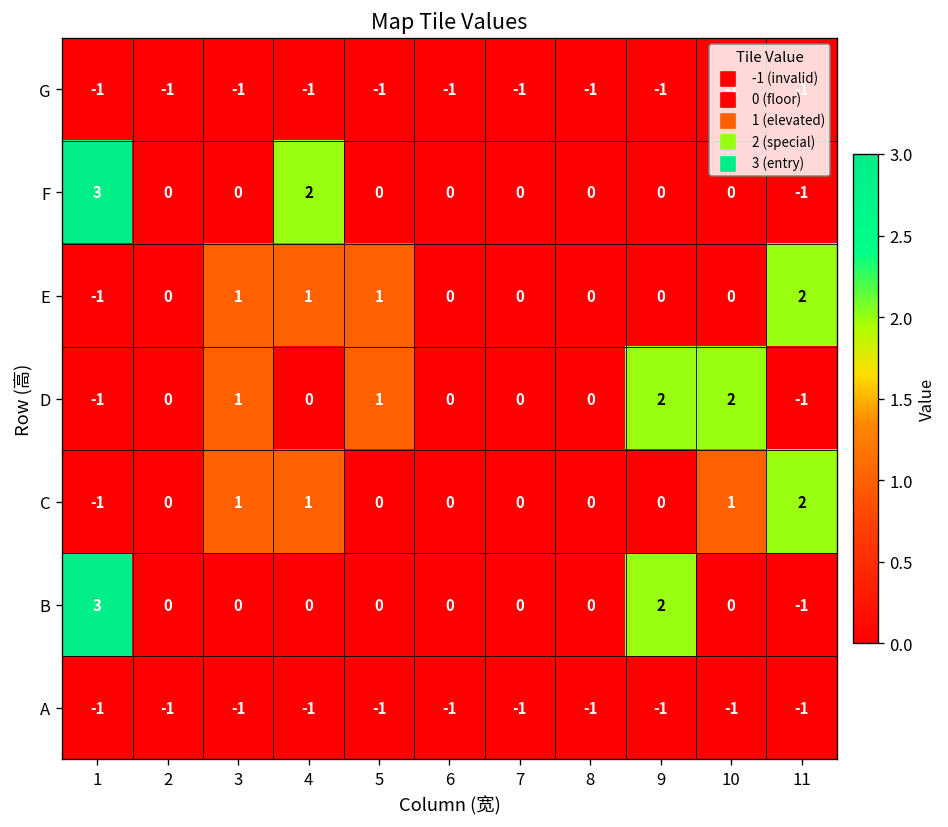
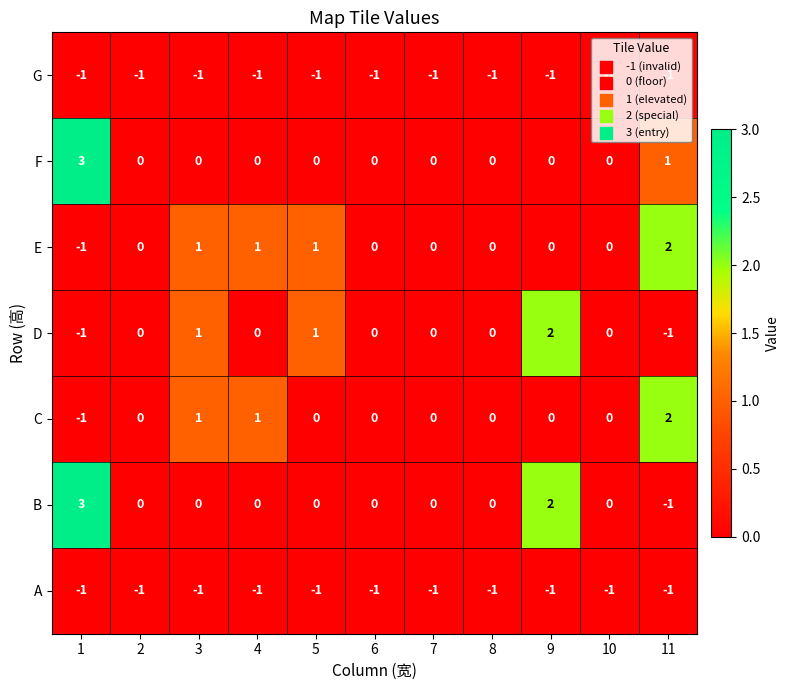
  {
    "G": {
      "1": -1,
      "2": -1,
      "3": -1,
      "4": -1,
      "5": -1,
      "6": -1,
      "7": -1,
      "8": -1,
      "9": -1
    },
    "F": {
      "1": 3,
      "2": 0,
      "3": 0,
-     "4": 2,
+     "4": 0,
      "5": 0,
      "6": 0,
      "7": 0,
      "8": 0,
      "9": 0,
      "10": 0,
-     "11": -1
+     "11": 1
    },
    "E": {
      "1": -1,
      "2": 0,
      "3": 1,
      "4": 1,
      "5": 1,
      "6": 0,
      "7": 0,
      "8": 0,
      "9": 0,
      "10": 0,
      "11": 2
    },
    "D": {
      "1": -1,
      "2": 0,
      "3": 1,
      "4": 0,
      "5": 1,
      "6": 0,
      "7": 0,
      "8": 0,
      "9": 2,
-     "10": 2,
+     "10": 0,
      "11": -1
    },
    "C": {
      "1": -1,
      "2": 0,
      "3": 1,
      "4": 1,
      "5": 0,
      "6": 0,
      "7": 0,
      "8": 0,
      "9": 0,
-     "10": 1,
+     "10": 0,
      "11": 2
    },
    "B": {
      "1": 3,
      "2": 0,
      "3": 0,
      "4": 0,
      "5": 0,
      "6": 0,
      "7": 0,
      "8": 0,
      "9": 2,
      "10": 0,
      "11": -1
    },
    "A": {
      "1": -1,
      "2": -1,
      "3": -1,
      "4": -1,
      "5": -1,
      "6": -1,
      "7": -1,
      "8": -1,
      "9": -1,
      "10": -1,
      "11": -1
    }
  }
